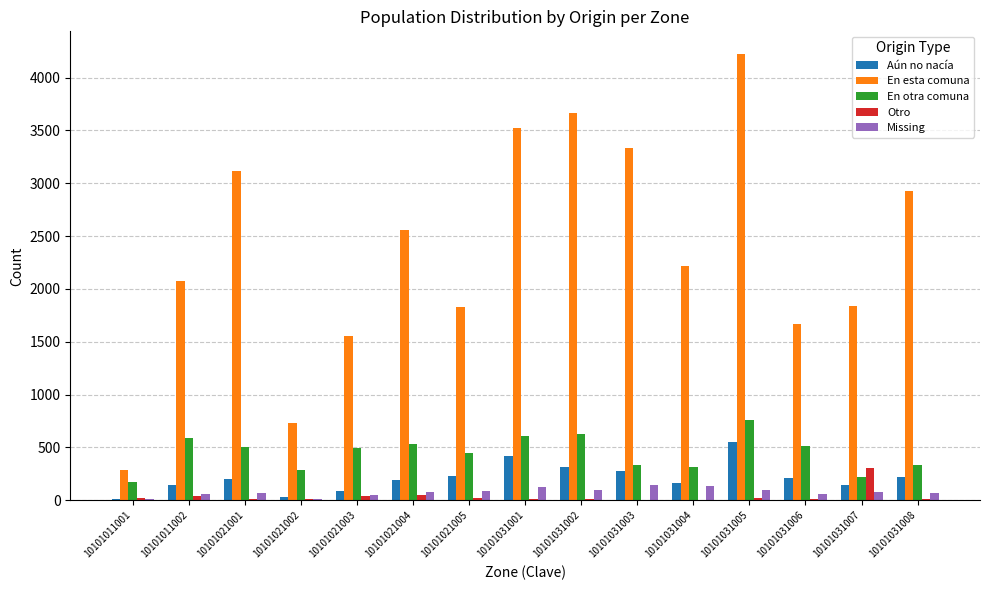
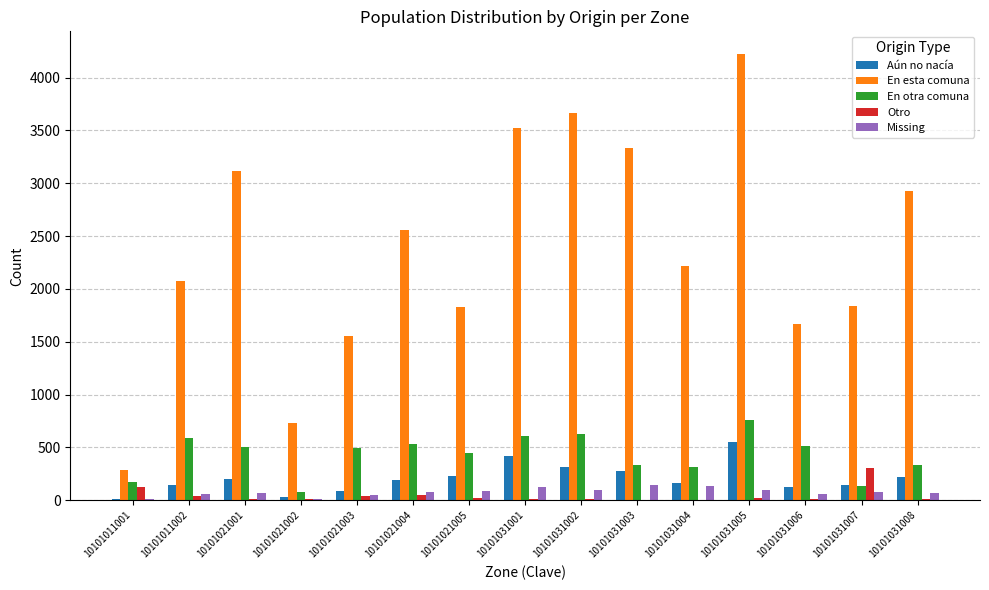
  {
    "Aún no nacía": {
      "10101011002": 140,
      "10101021001": 200,
      "10101021002": 30,
      "10101021003": 90,
      "10101021004": 190,
      "10101021005": 230,
      "10101031001": 420,
      "10101031002": 320,
      "10101031003": 270,
      "10101031004": 170,
      "10101031005": 550,
-     "10101031006": 210,
+     "10101031006": 120,
      "10101031007": 140,
      "10101031008": 220
    },
    "En esta comuna": {
      "10101011001": 290,
      "10101011002": 2080,
      "10101021001": 3120,
      "10101021002": 730,
      "10101021003": 1560,
      "10101021004": 2560,
      "10101021005": 1830,
      "10101031001": 3530,
      "10101031002": 3670,
      "10101031003": 3340,
      "10101031004": 2220,
      "10101031005": 4230,
      "10101031006": 1670,
      "10101031007": 1840,
      "10101031008": 2930
    },
    "En otra comuna": {
      "10101011001": 180,
      "10101011002": 590,
      "10101021001": 510,
-     "10101021002": 290,
+     "10101021002": 80,
      "10101021003": 500,
      "10101021004": 530,
      "10101021005": 450,
      "10101031001": 610,
      "10101031002": 630,
      "10101031003": 340,
      "10101031004": 320,
      "10101031005": 760,
      "10101031006": 510,
-     "10101031007": 220,
+     "10101031007": 140,
      "10101031008": 340
    },
    "Otro": {
-     "10101011001": 20,
+     "10101011001": 130,
      "10101011002": 40,
      "10101021003": 40,
      "10101021004": 50,
      "10101031007": 310
    },
    "Missing": {
      "10101011002": 60,
      "10101021001": 70,
      "10101021003": 50,
      "10101021004": 80,
      "10101021005": 90,
      "10101031001": 130,
      "10101031002": 100,
      "10101031003": 140,
      "10101031004": 130,
      "10101031005": 100,
      "10101031006": 60,
      "10101031007": 80,
      "10101031008": 70
    }
  }
